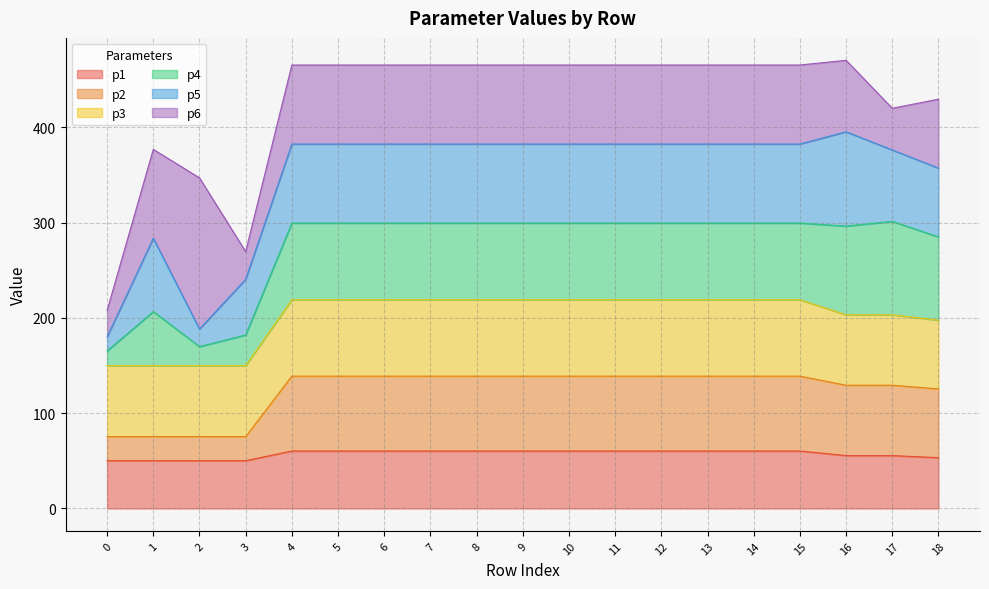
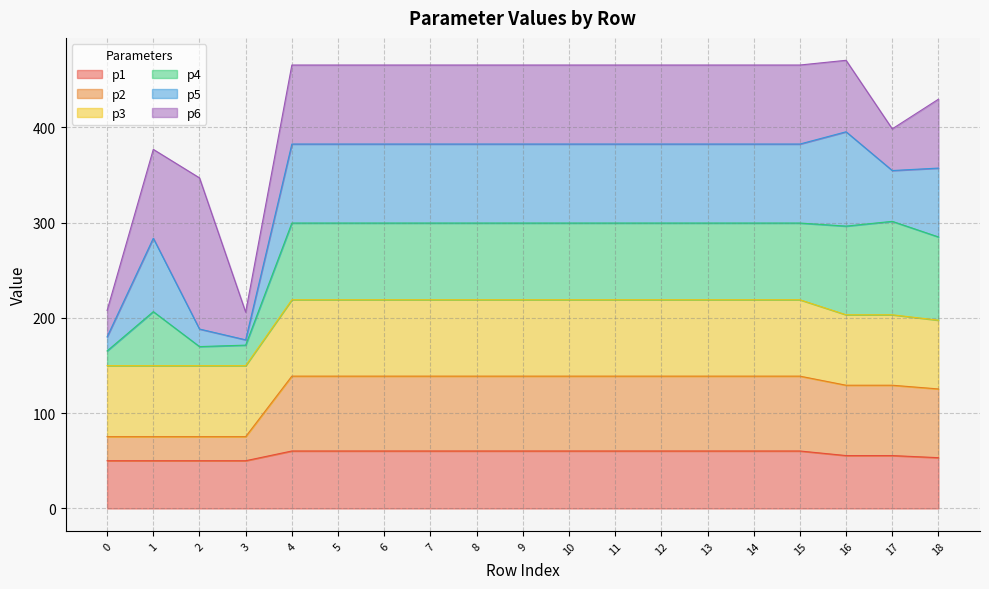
  {
    "p4": {
      "0": 20,
      "1": 60,
      "2": 20,
-     "3": 30,
+     "3": 20,
      "4": 80,
      "5": 80,
      "6": 80,
      "7": 80,
      "8": 80,
      "9": 80,
      "10": 80,
      "11": 80,
      "12": 80,
      "13": 80,
      "14": 80,
      "15": 80,
      "16": 90,
      "17": 100,
      "18": 90
    },
    "p5": {
      "0": 10,
      "1": 80,
      "2": 20,
-     "3": 60,
+     "3": 10,
      "4": 80,
      "5": 80,
      "6": 80,
      "7": 80,
      "8": 80,
      "9": 80,
      "10": 80,
      "11": 80,
      "12": 80,
      "13": 80,
      "14": 80,
      "15": 80,
      "16": 100,
-     "17": 70,
+     "17": 50,
      "18": 70
    },
    "p6": {
      "0": 30,
      "1": 90,
      "2": 160,
      "3": 30,
      "4": 80,
      "5": 80,
      "6": 80,
      "7": 80,
      "8": 80,
      "9": 80,
      "10": 80,
      "11": 80,
      "12": 80,
      "13": 80,
      "14": 80,
      "15": 80,
      "16": 80,
      "17": 40,
      "18": 70
    }
  }
